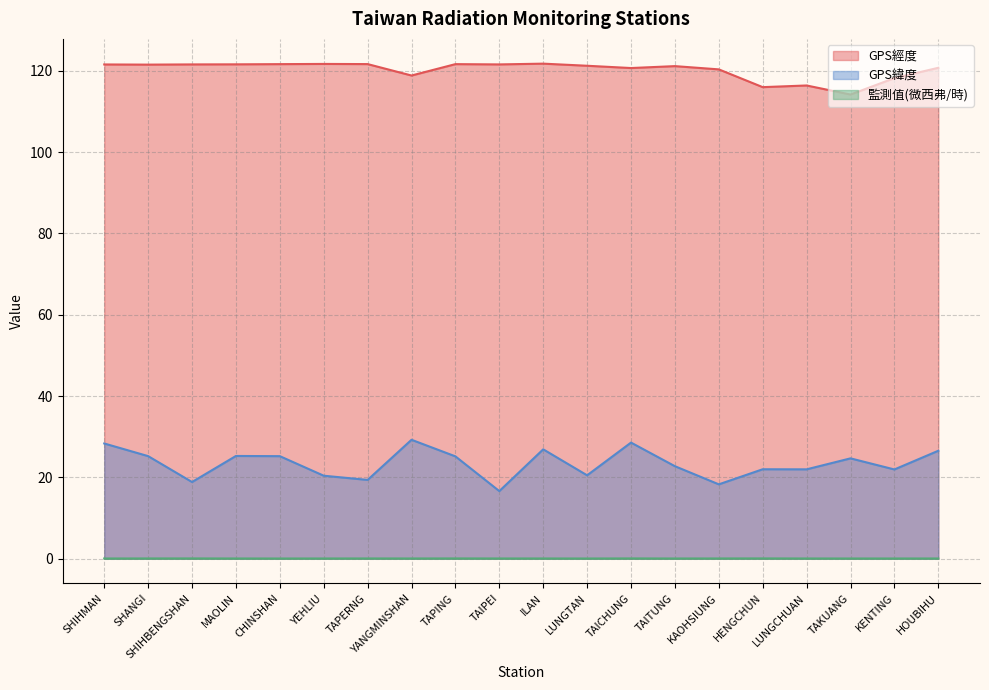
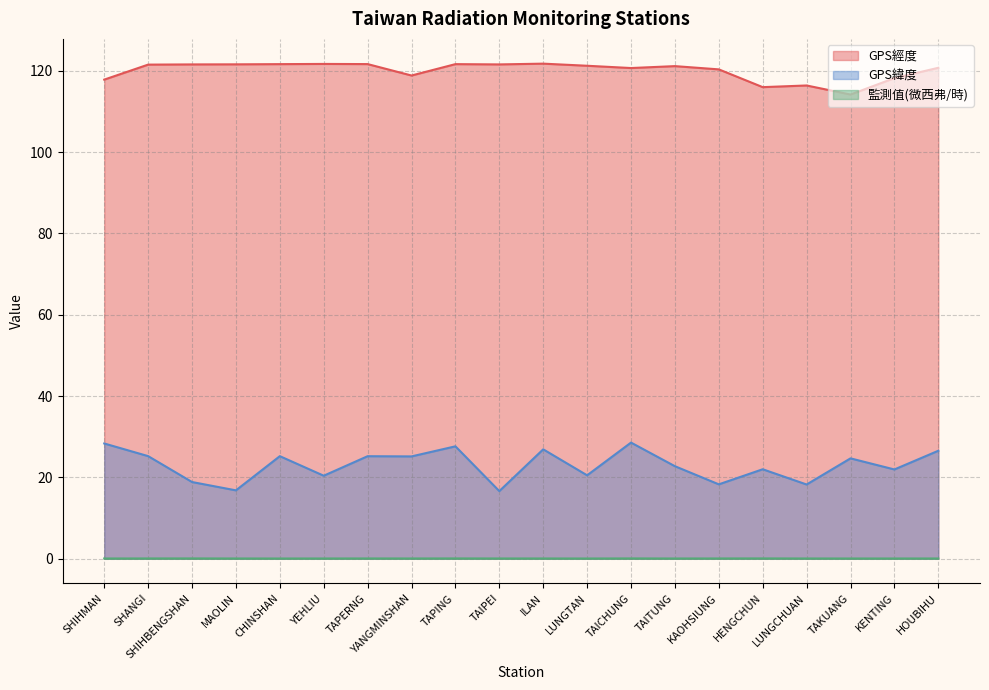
  {
    "GPS經度": {
-     "SHIHMAN": 122,
+     "SHIHMAN": 118,
      "SHANGI": 122,
      "SHIHBENGSHAN": 122,
      "MAOLIN": 122,
      "CHINSHAN": 122,
      "YEHLIU": 122,
      "TAPERNG": 122,
      "YANGMINSHAN": 119,
      "TAPING": 122,
      "TAIPEI": 122,
      "ILAN": 122,
      "LUNGTAN": 121,
      "TAICHUNG": 121,
      "TAITUNG": 121,
      "KAOHSIUNG": 120,
      "HENGCHUN": 116,
      "LUNGCHUAN": 116
    },
    "GPS緯度": {
      "SHIHMAN": 28,
      "SHANGI": 25,
      "SHIHBENGSHAN": 19,
-     "MAOLIN": 25,
+     "MAOLIN": 17,
      "CHINSHAN": 25,
      "YEHLIU": 20,
-     "TAPERNG": 19,
-     "YANGMINSHAN": 29,
-     "TAPING": 25,
+     "TAPERNG": 25,
+     "YANGMINSHAN": 25,
+     "TAPING": 28,
      "TAIPEI": 17,
      "ILAN": 27,
      "LUNGTAN": 21,
      "TAICHUNG": 29,
      "TAITUNG": 23,
      "KAOHSIUNG": 18,
      "HENGCHUN": 22,
-     "LUNGCHUAN": 22,
+     "LUNGCHUAN": 18,
      "TAKUANG": 25,
      "KENTING": 22,
      "HOUBIHU": 27
    },
    "監測值(微西弗/時)": {
      "SHIHMAN": 0,
      "SHANGI": 0,
      "SHIHBENGSHAN": 0,
      "MAOLIN": 0,
      "CHINSHAN": 0,
      "YEHLIU": 0,
      "TAPERNG": 0,
      "YANGMINSHAN": 0,
      "TAPING": 0,
      "TAIPEI": 0,
      "ILAN": 0,
      "LUNGTAN": 0,
      "TAICHUNG": 0,
      "TAITUNG": 0,
      "KAOHSIUNG": 0,
      "HENGCHUN": 0,
      "LUNGCHUAN": 0,
      "TAKUANG": 0,
      "KENTING": 0,
      "HOUBIHU": 0
    }
  }
